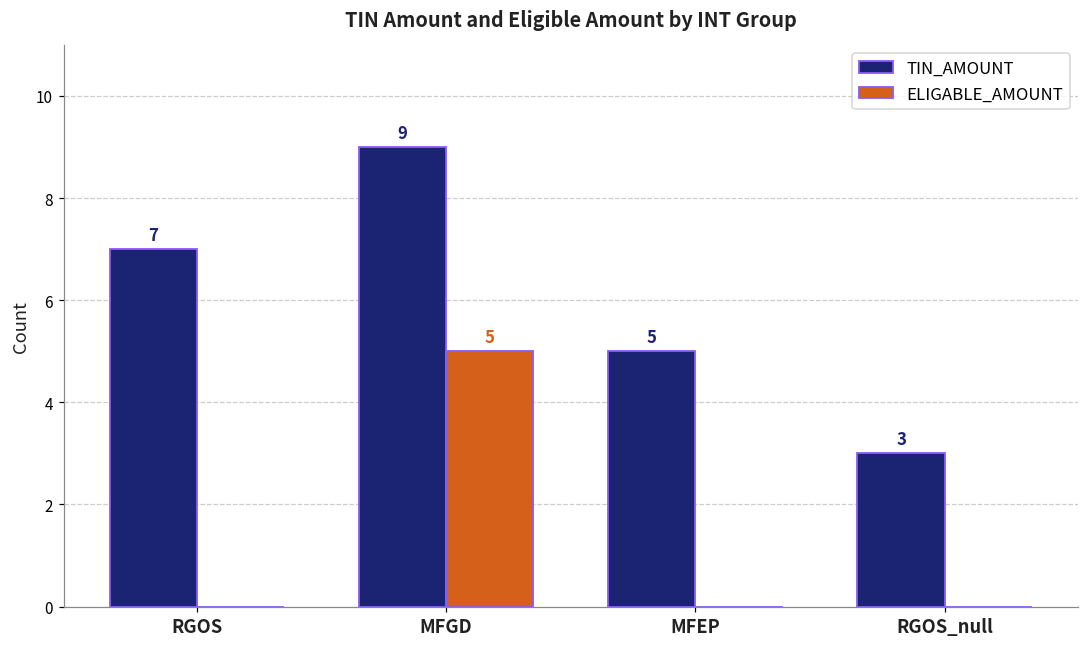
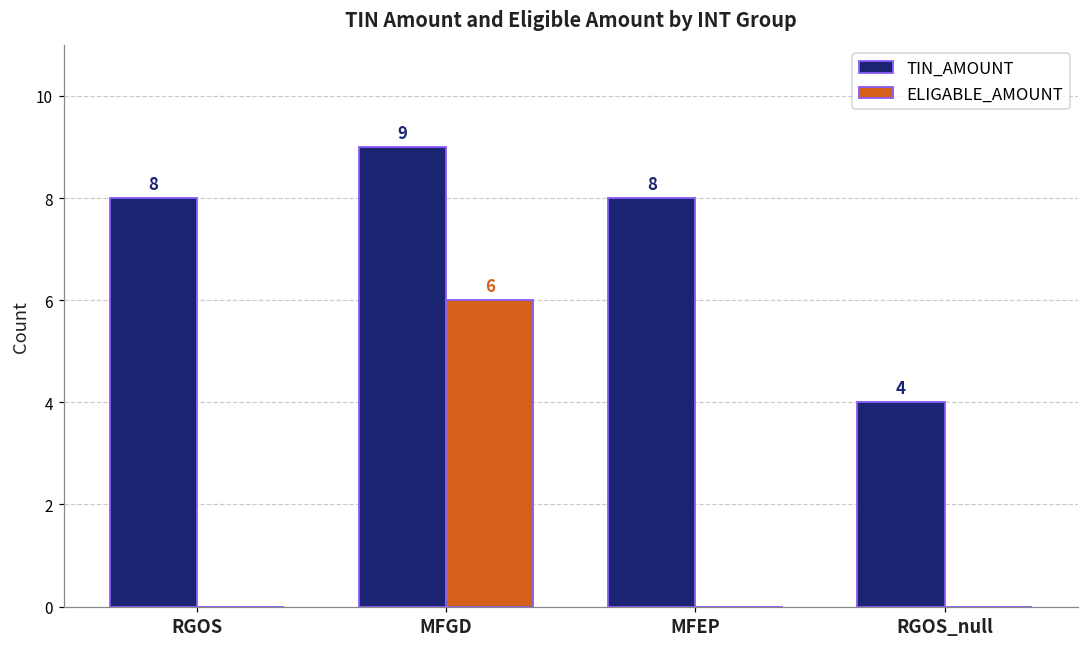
  {
    "TIN_AMOUNT": {
-     "RGOS": 7,
+     "RGOS": 8,
      "MFGD": 9,
-     "MFEP": 5,
-     "RGOS_null": 3
+     "MFEP": 8,
+     "RGOS_null": 4
    },
    "ELIGABLE_AMOUNT": {
-     "MFGD": 5
+     "MFGD": 6
    }
  }
